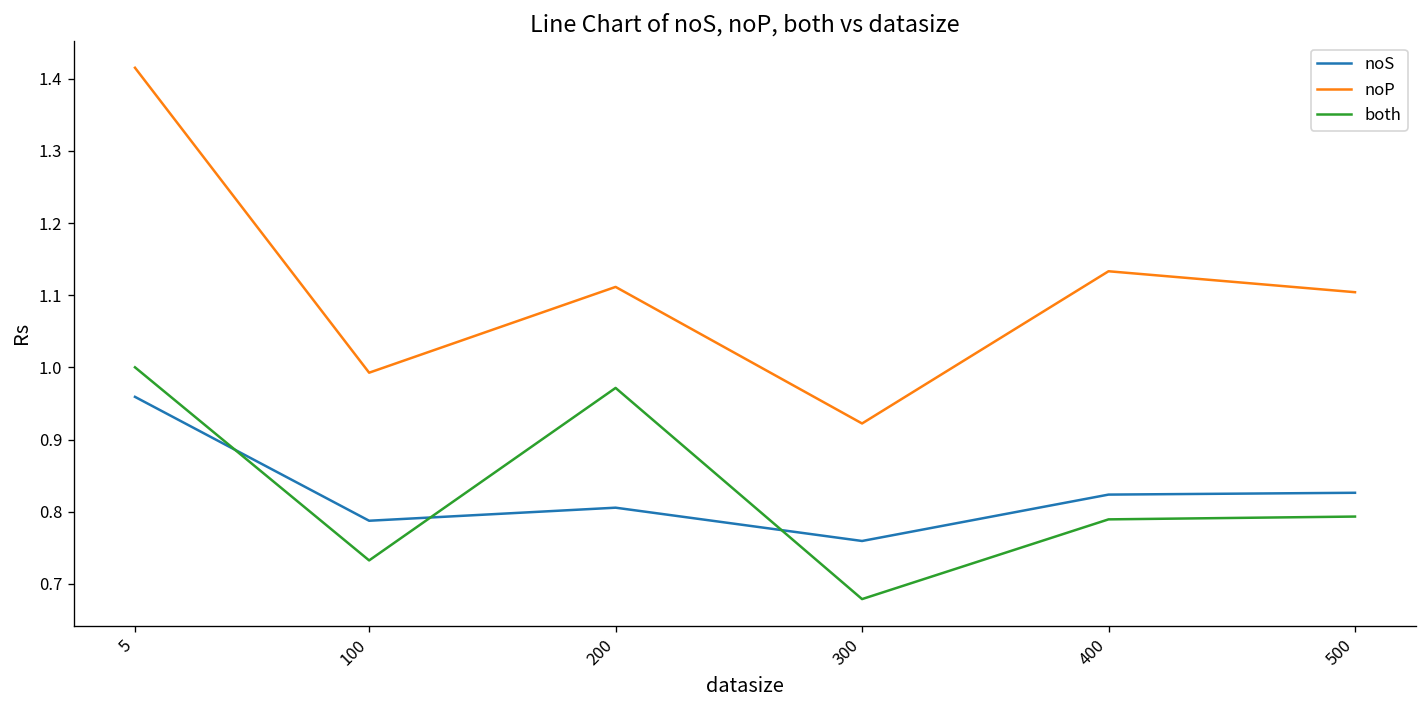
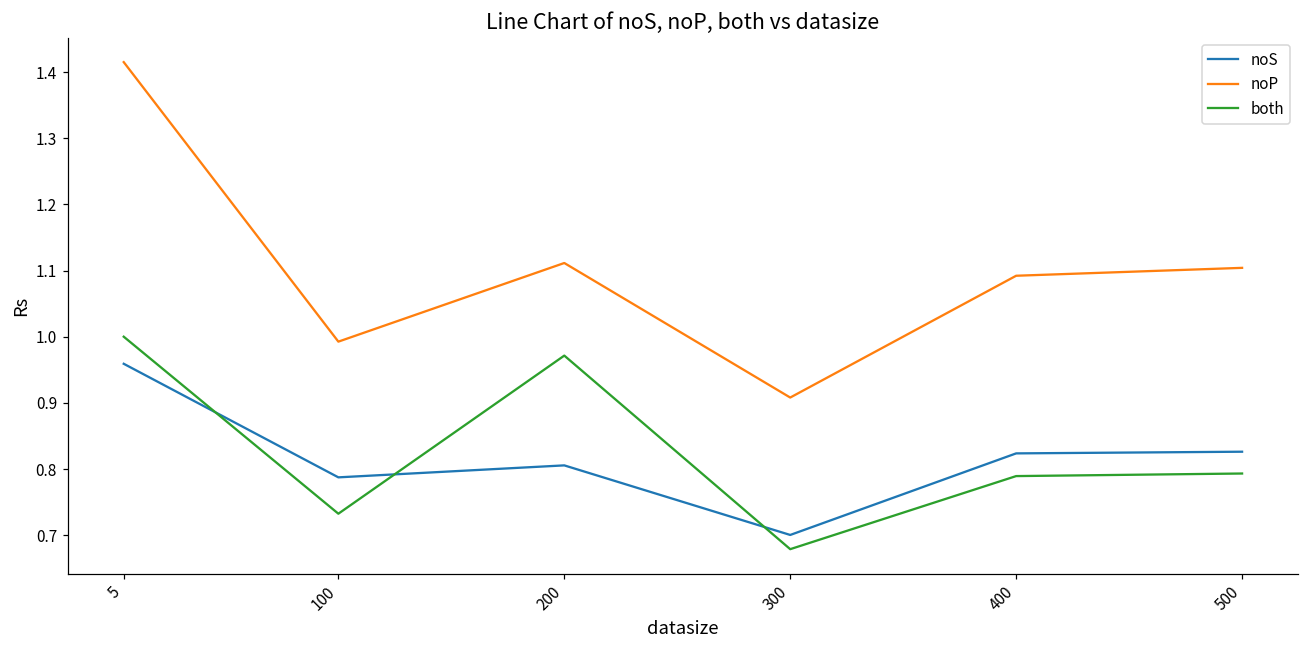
  {
    "noS": {
      "5": 0.96,
      "100": 0.79,
      "200": 0.81,
-     "300": 0.76,
+     "300": 0.70,
      "400": 0.82,
      "500": 0.83
    },
    "noP": {
      "5": 1.42,
      "100": 0.99,
      "200": 1.11,
-     "300": 0.92,
-     "400": 1.13,
+     "300": 0.91,
+     "400": 1.09,
      "500": 1.10
    },
    "both": {
      "5": 1.00,
      "100": 0.73,
      "200": 0.97,
      "300": 0.68,
      "400": 0.79,
      "500": 0.79
    }
  }
